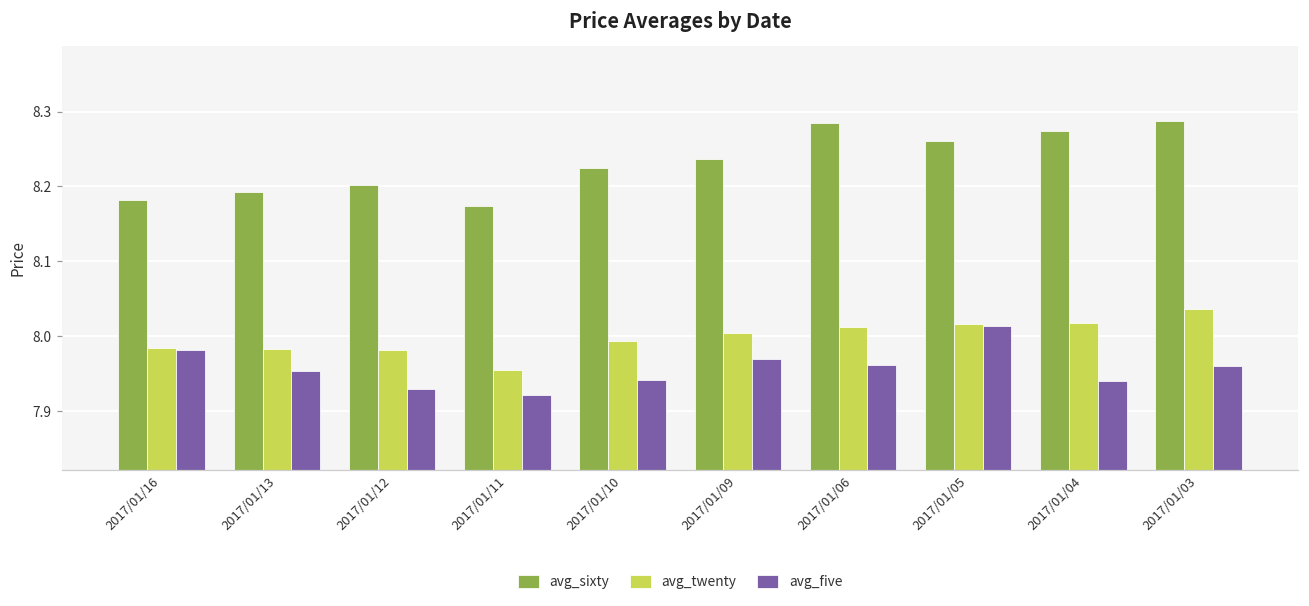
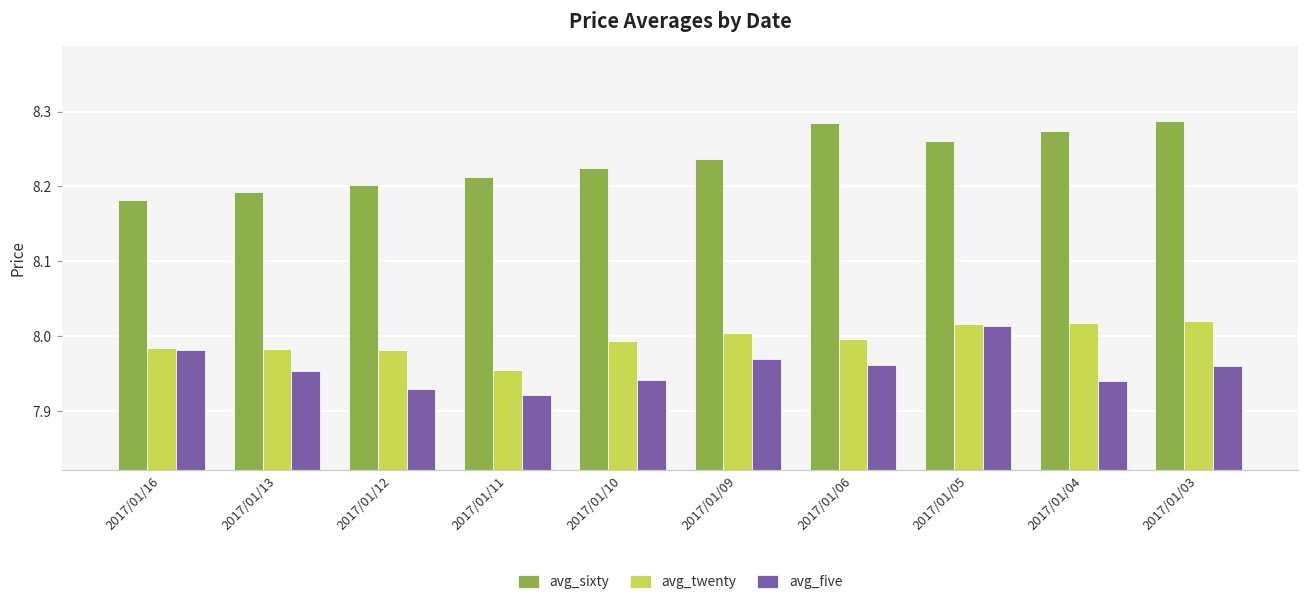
  {
    "avg_sixty": {
      "2017/01/16": 8.18,
      "2017/01/13": 8.19,
      "2017/01/12": 8.20,
-     "2017/01/11": 8.17,
+     "2017/01/11": 8.21,
      "2017/01/10": 8.22,
      "2017/01/09": 8.24,
      "2017/01/06": 8.29,
      "2017/01/05": 8.26,
      "2017/01/04": 8.27,
      "2017/01/03": 8.29
    },
    "avg_twenty": {
      "2017/01/16": 7.98,
      "2017/01/13": 7.98,
      "2017/01/12": 7.98,
      "2017/01/11": 7.96,
      "2017/01/10": 7.99,
      "2017/01/09": 8.00,
-     "2017/01/06": 8.01,
+     "2017/01/06": 8.00,
      "2017/01/05": 8.02,
      "2017/01/04": 8.02,
-     "2017/01/03": 8.04
+     "2017/01/03": 8.02
    },
    "avg_five": {
      "2017/01/16": 7.98,
      "2017/01/13": 7.95,
      "2017/01/12": 7.93,
      "2017/01/11": 7.92,
      "2017/01/10": 7.94,
      "2017/01/09": 7.97,
      "2017/01/06": 7.96,
      "2017/01/05": 8.01,
      "2017/01/04": 7.94,
      "2017/01/03": 7.96
    }
  }
